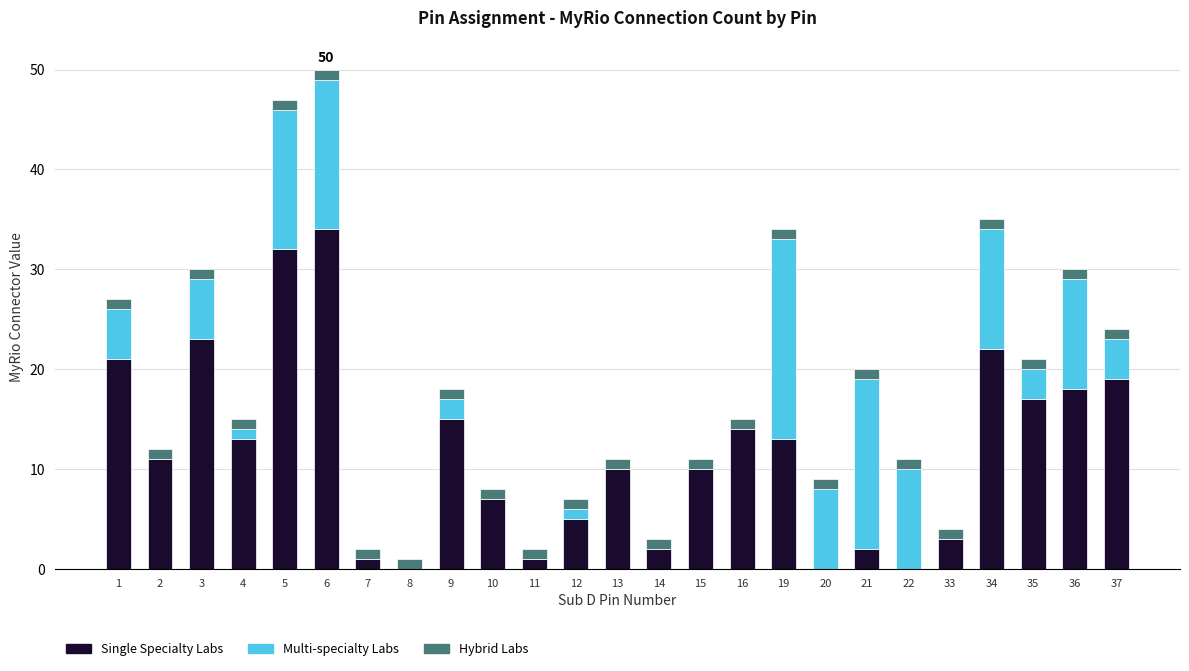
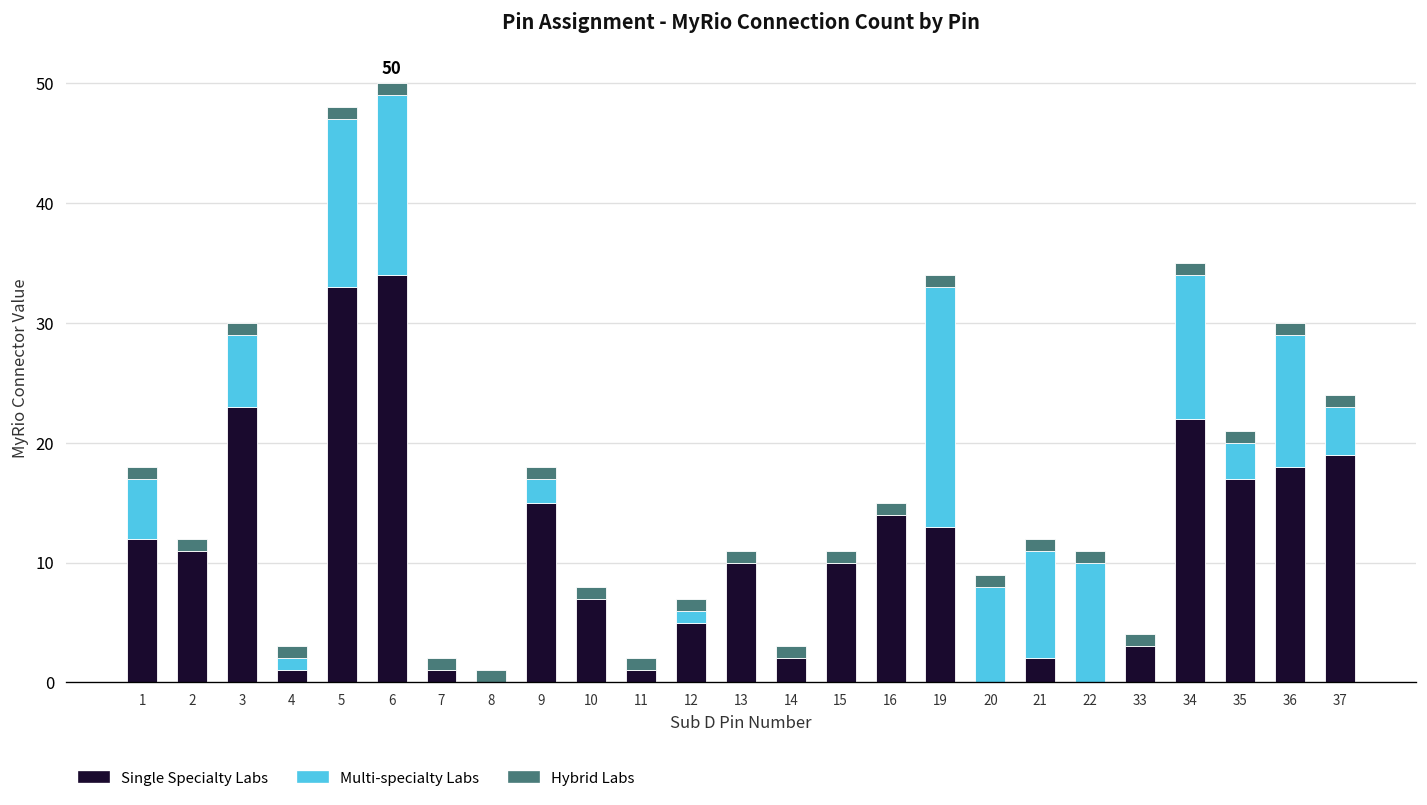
  {
    "Single Specialty Labs": {
-     "1": 21,
+     "1": 12,
      "2": 11,
      "3": 23,
-     "4": 13,
-     "5": 32,
+     "4": 1,
+     "5": 33,
      "6": 34,
      "7": 1,
      "8": 0,
      "9": 15,
      "10": 7,
      "11": 1,
      "12": 5,
      "13": 10,
      "14": 2,
      "15": 10,
      "16": 14,
      "19": 13,
      "20": 0,
      "21": 2,
      "22": 0,
      "33": 3,
      "34": 22,
      "35": 17,
      "36": 18,
      "37": 19
    },
    "Multi-specialty Labs": {
      "1": 5,
      "2": 0,
      "3": 6,
      "4": 1,
      "5": 14,
      "6": 15,
      "7": 0,
      "8": 0,
      "9": 2,
      "10": 0,
      "11": 0,
      "12": 1,
      "13": 0,
      "14": 0,
      "15": 0,
      "16": 0,
      "19": 20,
      "20": 8,
-     "21": 17,
+     "21": 9,
      "22": 10,
      "33": 0,
      "34": 12,
      "35": 3,
      "36": 11,
      "37": 4
    },
    "Hybrid Labs": {
      "1": 1,
      "2": 1,
      "3": 1,
      "4": 1,
      "5": 1,
      "7": 1,
      "8": 1,
      "9": 1,
      "10": 1,
      "11": 1,
      "12": 1,
      "13": 1,
      "14": 1,
      "15": 1,
      "16": 1,
      "19": 1,
      "20": 1,
      "21": 1,
      "22": 1,
      "33": 1,
      "34": 1,
      "35": 1,
      "36": 1,
      "37": 1
    }
  }
